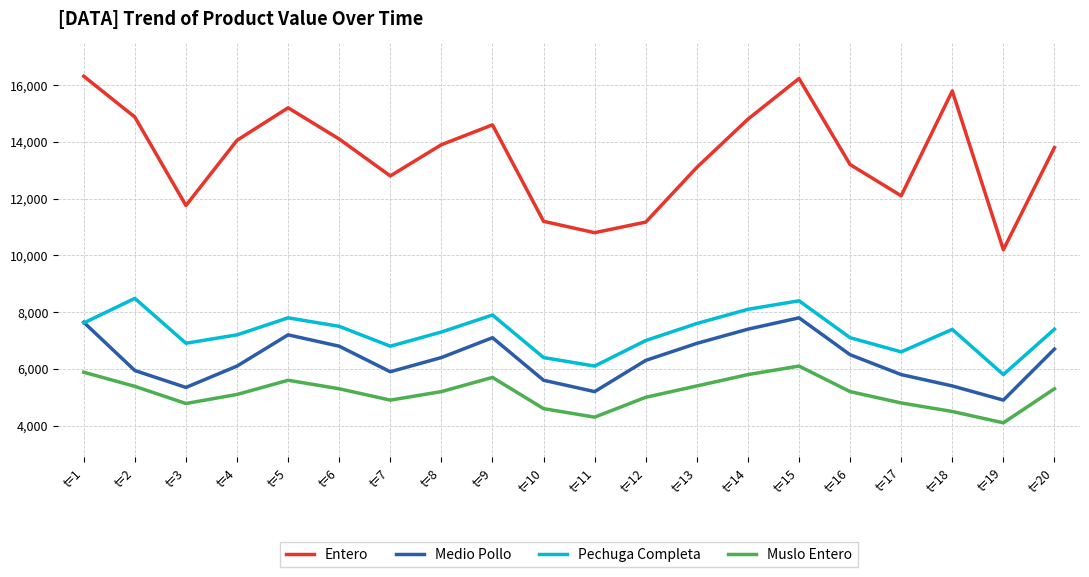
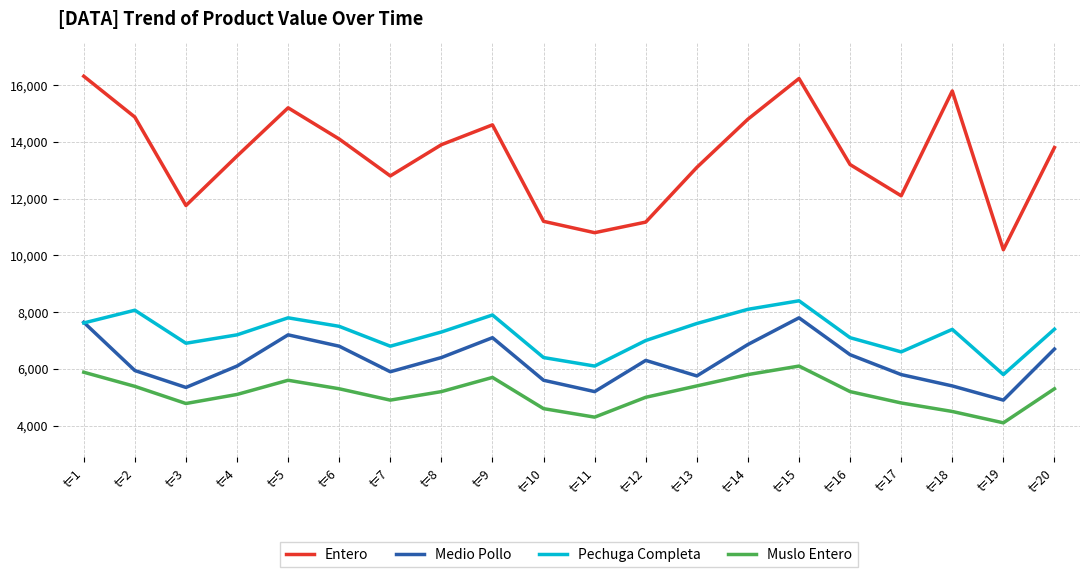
  {
    "Entero": {
      "t=1": "16,300",
      "t=2": "14,900",
      "t=3": "11,800",
-     "t=4": "14,100",
+     "t=4": "13,500",
      "t=5": "15,200",
      "t=6": "14,100",
      "t=7": "12,800",
      "t=8": "13,900",
      "t=9": "14,600",
      "t=10": "11,200",
      "t=11": "10,800",
      "t=12": "11,200",
      "t=13": "13,100",
      "t=14": "14,800",
      "t=15": "16,200",
      "t=16": "13,200",
      "t=17": "12,100",
      "t=18": "15,800",
      "t=19": "10,200",
      "t=20": "13,800"
    },
    "Medio Pollo": {
      "t=2": "5,900",
      "t=3": "5,300",
      "t=4": "6,100",
      "t=5": "7,200",
      "t=6": "6,800",
      "t=7": "5,900",
      "t=8": "6,400",
      "t=9": "7,100",
      "t=10": "5,600",
      "t=11": "5,200",
      "t=12": "6,300",
-     "t=13": "6,900",
-     "t=14": "7,400",
+     "t=13": "5,800",
+     "t=14": "6,900",
      "t=15": "7,800",
      "t=16": "6,500",
      "t=17": "5,800",
      "t=18": "5,400",
      "t=19": "4,900",
      "t=20": "6,700"
    },
    "Pechuga Completa": {
-     "t=2": "8,500",
+     "t=2": "8,100",
      "t=3": "6,900",
      "t=4": "7,200",
      "t=5": "7,800",
      "t=6": "7,500",
      "t=7": "6,800",
      "t=8": "7,300",
      "t=9": "7,900",
      "t=10": "6,400",
      "t=11": "6,100",
      "t=12": "7,000",
      "t=13": "7,600",
      "t=14": "8,100",
      "t=15": "8,400",
      "t=16": "7,100",
      "t=17": "6,600",
      "t=18": "7,400",
      "t=19": "5,800",
      "t=20": "7,400"
    },
    "Muslo Entero": {
      "t=1": "5,900",
      "t=2": "5,400",
      "t=3": "4,800",
      "t=4": "5,100",
      "t=5": "5,600",
      "t=6": "5,300",
      "t=7": "4,900",
      "t=8": "5,200",
      "t=9": "5,700",
      "t=10": "4,600",
      "t=11": "4,300",
      "t=12": "5,000",
      "t=13": "5,400",
      "t=14": "5,800",
      "t=15": "6,100",
      "t=16": "5,200",
      "t=17": "4,800",
      "t=18": "4,500",
      "t=19": "4,100",
      "t=20": "5,300"
    }
  }
